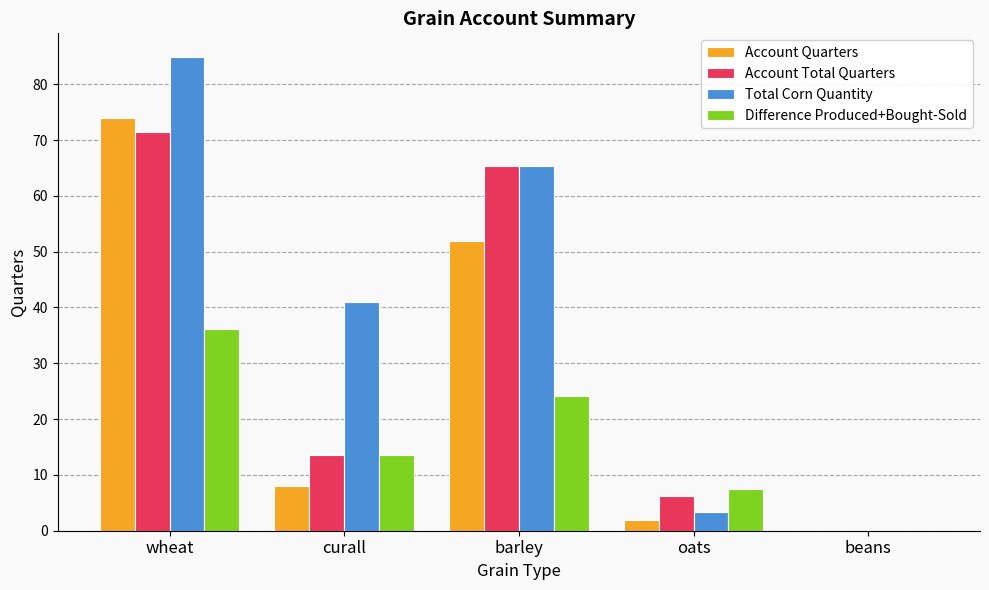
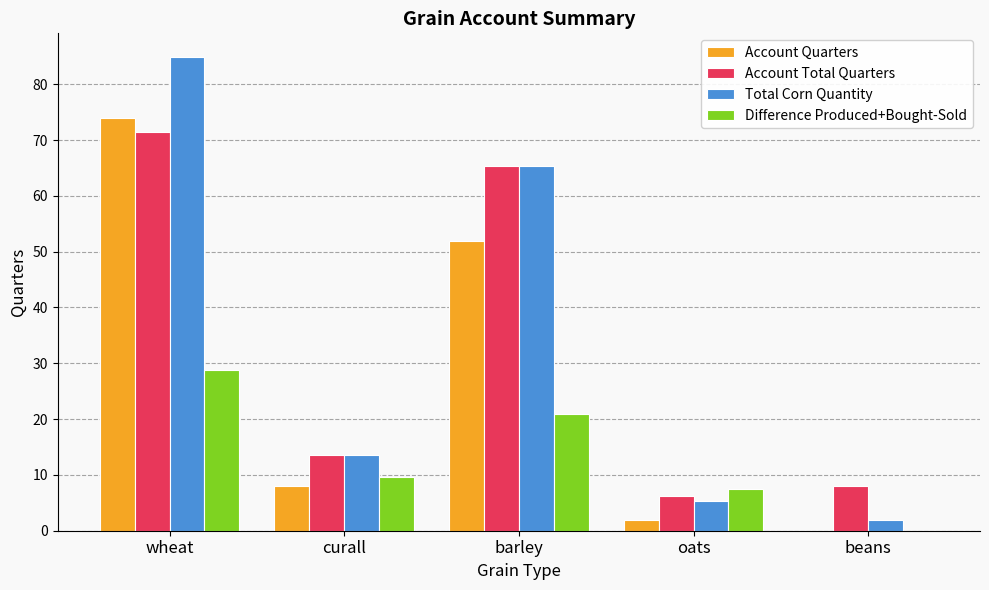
  {
    "Account Quarters": {
      "wheat": 74,
      "curall": 8,
      "barley": 52,
      "oats": 2,
      "beans": 0
    },
    "Account Total Quarters": {
      "wheat": 71,
      "curall": 14,
      "barley": 65,
      "oats": 6,
-     "beans": 0
+     "beans": 8
    },
    "Total Corn Quantity": {
      "wheat": 85,
-     "curall": 41,
+     "curall": 14,
      "barley": 65,
-     "oats": 3,
-     "beans": 0
+     "oats": 5,
+     "beans": 2
    },
    "Difference Produced+Bought-Sold": {
-     "wheat": 36,
-     "curall": 14,
-     "barley": 24,
+     "wheat": 29,
+     "curall": 10,
+     "barley": 21,
      "oats": 7,
      "beans": 0
    }
  }
